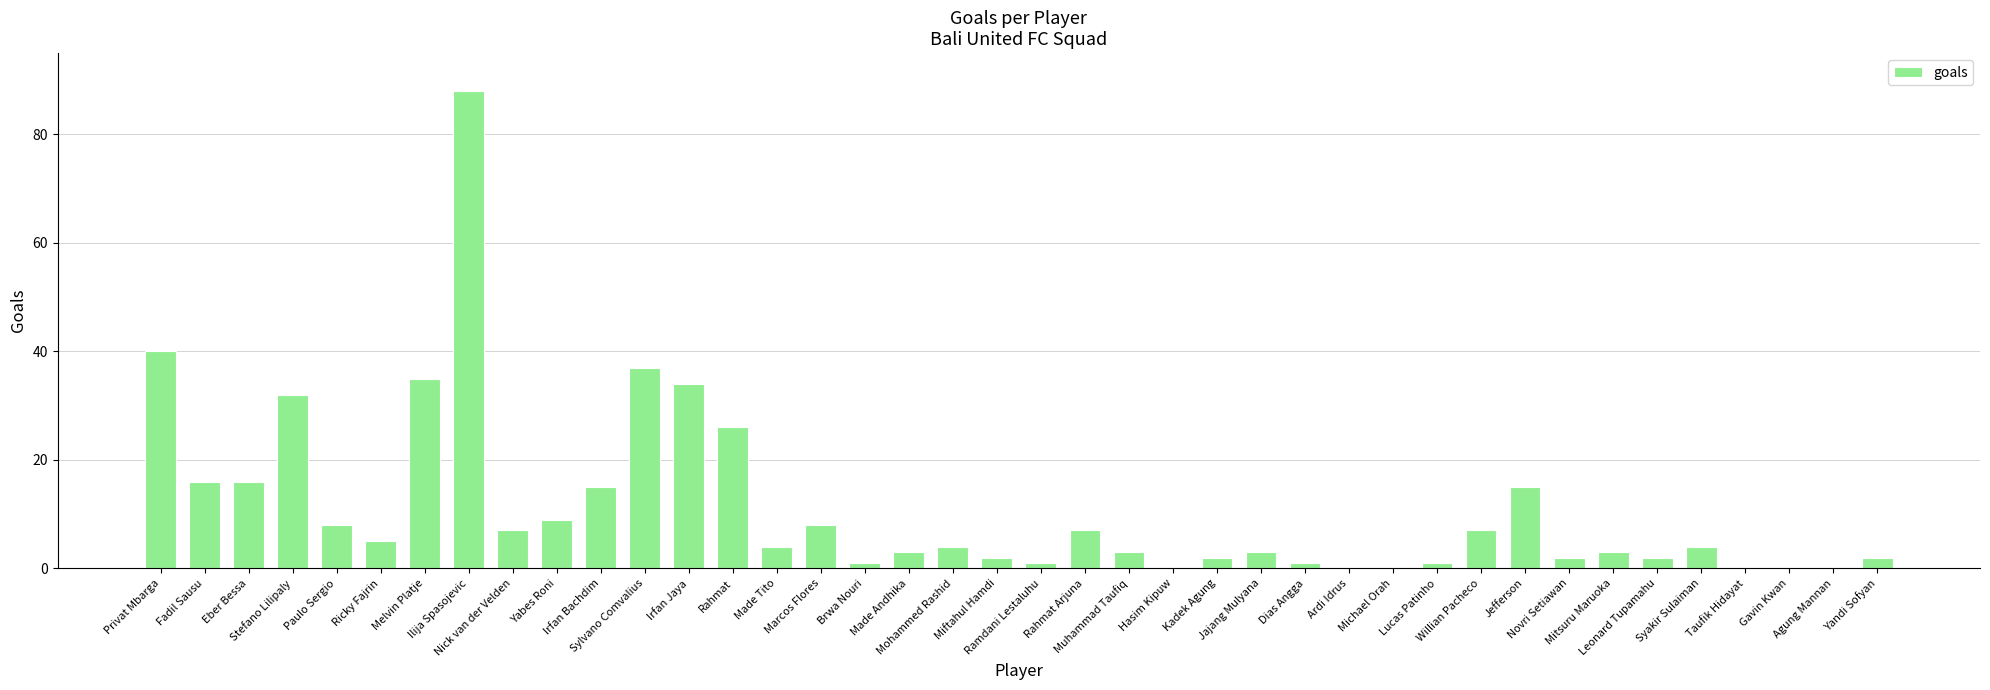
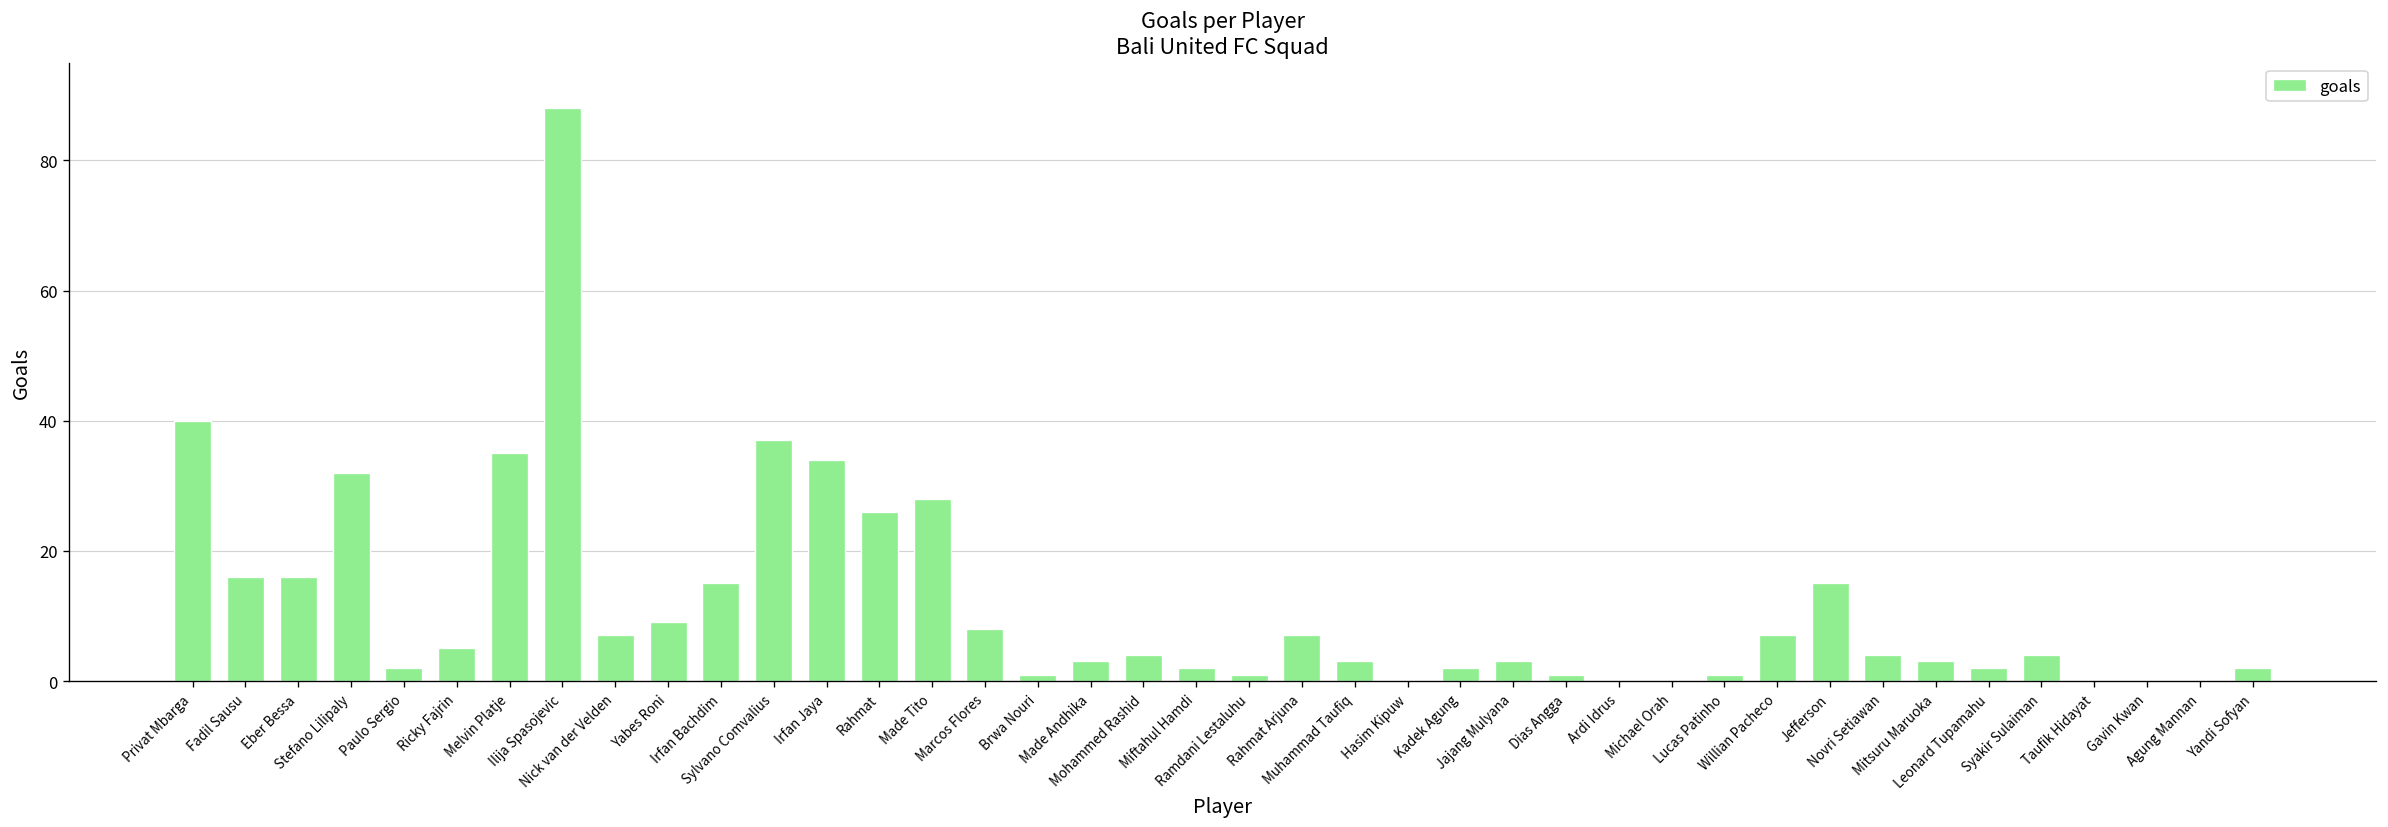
  {
    "Privat Mbarga": 40,
    "Fadil Sausu": 16,
    "Eber Bessa": 16,
    "Stefano Lilipaly": 32,
-   "Paulo Sergio": 8,
+   "Paulo Sergio": 2,
    "Ricky Fajrin": 5,
    "Melvin Platje": 35,
    "Ilija Spasojevic": 88,
    "Nick van der Velden": 7,
    "Yabes Roni": 9,
    "Irfan Bachdim": 15,
    "Sylvano Comvalius": 37,
    "Irfan Jaya": 34,
    "Rahmat": 26,
-   "Made Tito": 4,
+   "Made Tito": 28,
    "Marcos Flores": 8,
    "Brwa Nouri": 1,
    "Made Andhika": 3,
    "Mohammed Rashid": 4,
    "Miftahul Hamdi": 2,
    "Ramdani Lestaluhu": 1,
    "Rahmat Arjuna": 7,
    "Muhammad Taufiq": 3,
    "Hasim Kipuw": 0,
    "Kadek Agung": 2,
    "Jajang Mulyana": 3,
    "Dias Angga": 1,
    "Ardi Idrus": 0,
    "Michael Orah": 0,
    "Lucas Patinho": 1,
    "Willian Pacheco": 7,
    "Jefferson": 15,
-   "Novri Setiawan": 2,
+   "Novri Setiawan": 4,
    "Mitsuru Maruoka": 3,
    "Leonard Tupamahu": 2,
    "Syakir Sulaiman": 4,
    "Taufik Hidayat": 0,
    "Gavin Kwan": 0,
    "Agung Mannan": 0,
    "Yandi Sofyan": 2
  }
